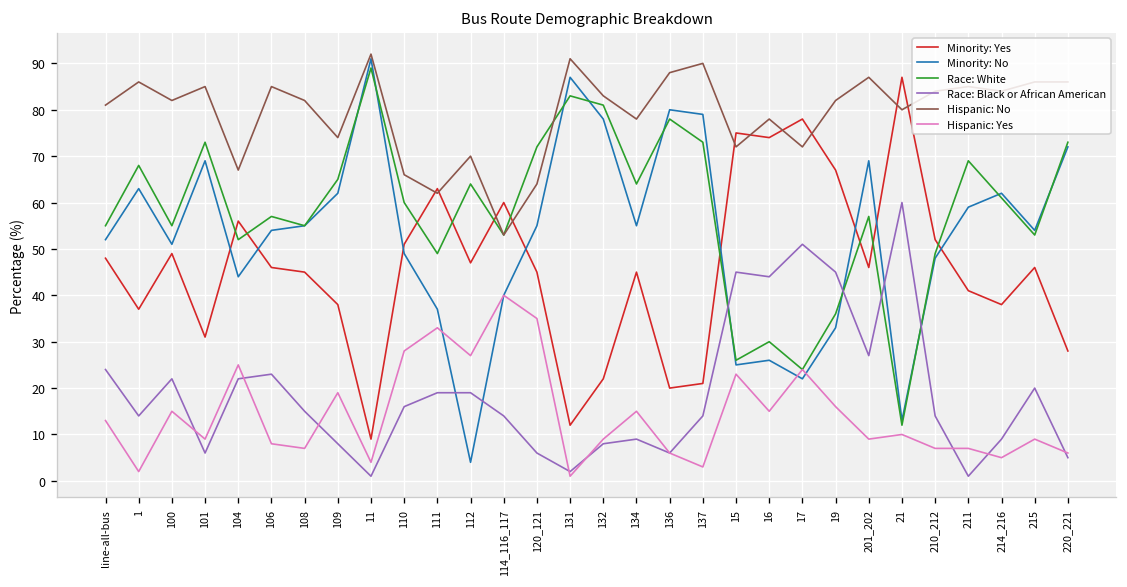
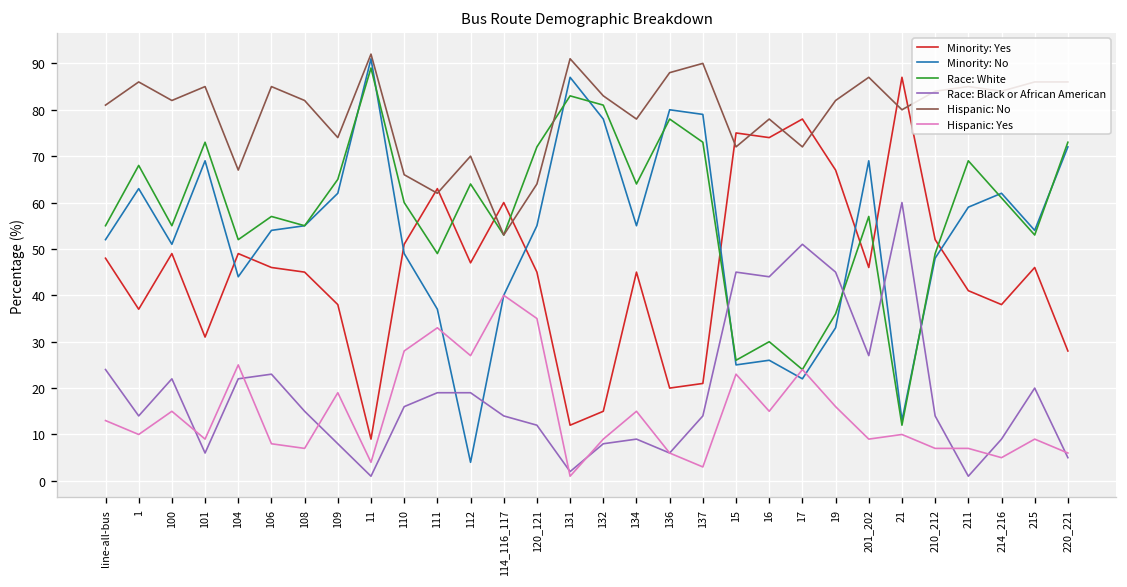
  {
    "Minority: Yes": {
      "line-all-bus": 48,
      "1": 37,
      "100": 49,
      "101": 31,
-     "104": 56,
+     "104": 49,
      "106": 46,
      "108": 45,
      "109": 38,
      "11": 9,
      "110": 51,
      "111": 63,
      "112": 47,
      "114_116_117": 60,
      "120_121": 45,
      "131": 12,
-     "132": 22,
+     "132": 15,
      "134": 45,
      "136": 20,
      "137": 21,
      "15": 75,
      "16": 74,
      "17": 78,
      "19": 67,
      "201_202": 46,
      "21": 87,
      "210_212": 52,
      "211": 41,
      "214_216": 38,
      "215": 46,
      "220_221": 28
    },
    "Minority: No": {
      "line-all-bus": 52,
      "1": 63,
      "100": 51,
      "101": 69,
      "104": 44,
      "106": 54,
      "109": 62,
      "11": 91,
      "110": 49,
      "111": 37,
      "112": 4,
      "120_121": 55,
      "131": 87,
      "132": 78,
      "134": 55,
      "136": 80,
      "137": 79,
      "15": 25,
      "16": 26,
      "17": 22,
      "19": 33,
      "201_202": 69,
      "21": 13,
      "210_212": 48,
      "211": 59,
      "214_216": 62,
      "215": 54,
      "220_221": 72
    },
    "Race: White": {
      "line-all-bus": 55,
      "1": 68,
      "100": 55,
      "101": 73,
      "104": 52,
      "106": 57,
      "109": 65,
      "11": 89,
      "110": 60,
      "111": 49,
      "112": 64,
      "120_121": 72,
      "131": 83,
      "132": 81,
      "134": 64,
      "136": 78,
      "137": 73,
      "15": 26,
      "16": 30,
      "19": 36,
      "201_202": 57,
      "21": 12,
      "210_212": 49,
      "211": 69,
      "214_216": 61,
      "215": 53,
      "220_221": 73
    },
    "Race: Black or African American": {
      "line-all-bus": 24,
      "1": 14,
      "100": 22,
      "101": 6,
      "104": 22,
      "106": 23,
      "108": 15,
      "109": 8,
      "11": 1,
      "110": 16,
      "111": 19,
      "112": 19,
      "114_116_117": 14,
-     "120_121": 6,
+     "120_121": 12,
      "131": 2,
      "132": 8,
      "134": 9,
      "137": 14,
      "15": 45,
      "16": 44,
      "17": 51,
      "19": 45,
      "201_202": 27,
      "21": 60,
      "210_212": 14,
      "211": 1,
      "214_216": 9,
      "215": 20,
      "220_221": 5
    },
    "Hispanic: No": {
      "line-all-bus": 81,
      "1": 86,
      "100": 82,
      "101": 85,
      "104": 67,
      "106": 85,
      "108": 82,
      "109": 74,
      "11": 92,
      "110": 66,
      "111": 62,
      "112": 70,
      "120_121": 64,
      "131": 91,
      "132": 83,
      "134": 78,
      "136": 88,
      "137": 90,
      "15": 72,
      "16": 78,
      "17": 72,
      "19": 82,
      "201_202": 87,
      "21": 80
    },
    "Hispanic: Yes": {
      "line-all-bus": 13,
-     "1": 2,
+     "1": 10,
      "100": 15,
      "101": 9,
      "104": 25,
      "106": 8,
      "108": 7,
      "109": 19,
      "11": 4,
      "110": 28,
      "111": 33,
      "112": 27,
      "120_121": 35,
      "131": 1,
      "132": 9,
      "134": 15,
      "137": 3,
      "15": 23,
      "16": 15,
      "19": 16,
      "201_202": 9,
      "21": 10,
      "210_212": 7,
      "211": 7,
      "214_216": 5,
      "215": 9,
      "220_221": 6
    }
  }
